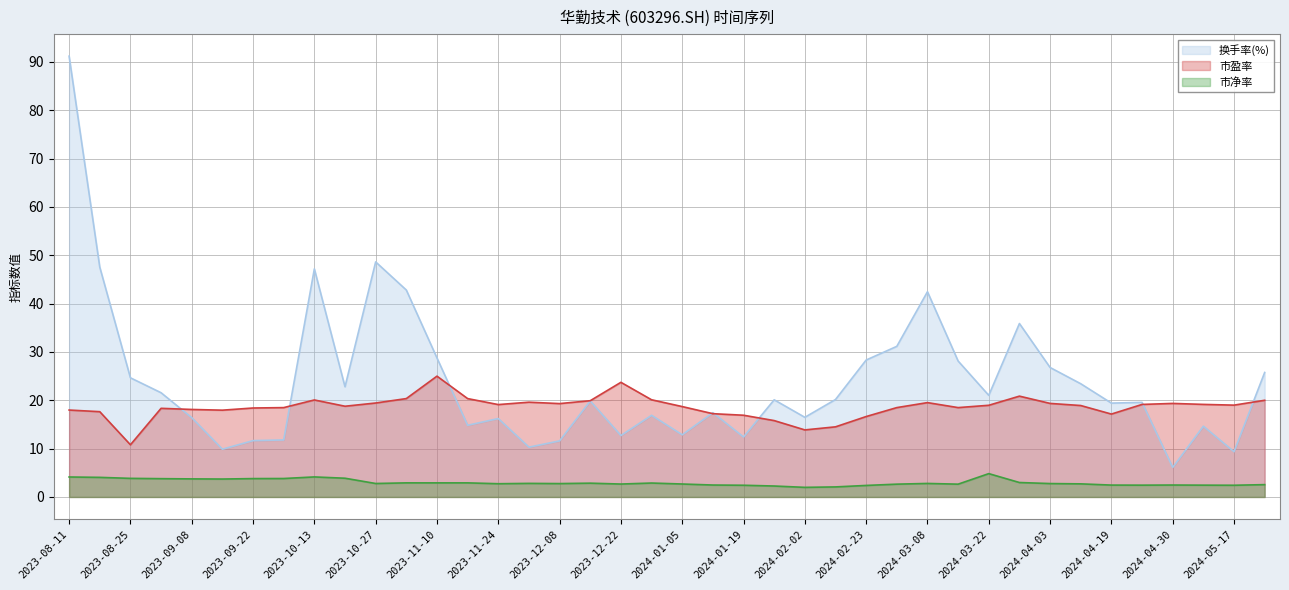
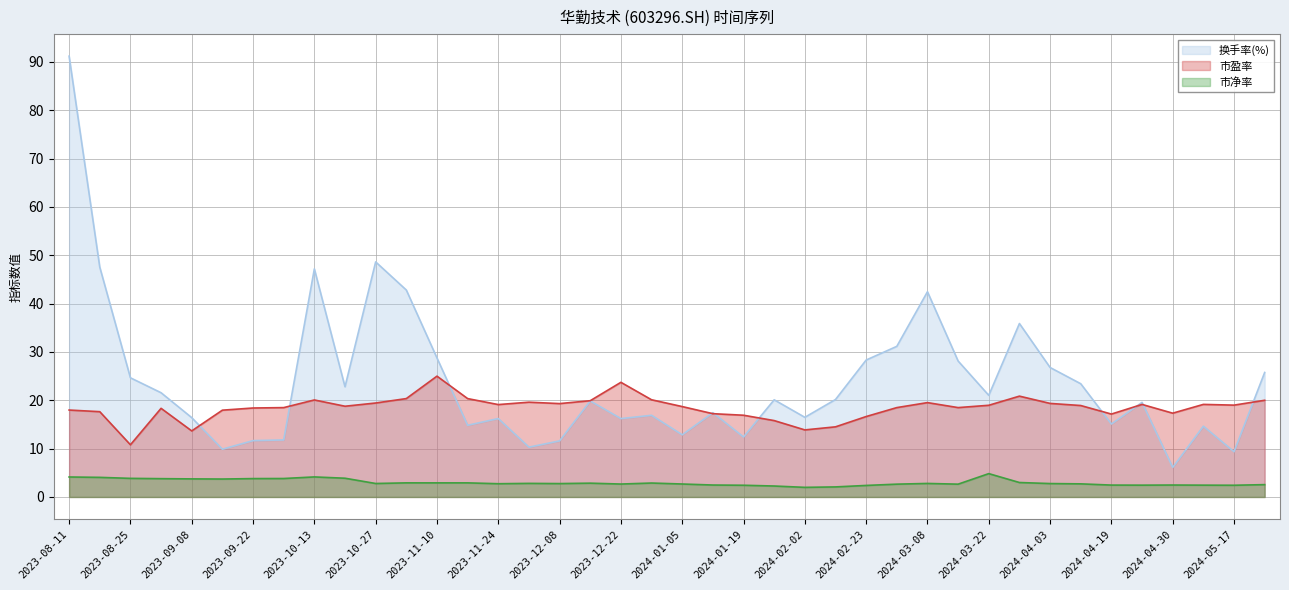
  {
    "换手率(%)": {
      "2023-08-11": 91,
      "2023-08-25": 25,
      "2023-09-08": 16,
      "2023-09-22": 12,
      "2023-10-13": 47,
      "2023-10-27": 49,
      "2023-11-10": 29,
      "2023-11-24": 16,
      "2023-12-08": 12,
-     "2023-12-22": 13,
+     "2023-12-22": 16,
      "2024-01-05": 13,
      "2024-01-19": 12,
      "2024-02-02": 16,
      "2024-02-23": 28,
      "2024-03-08": 42,
      "2024-03-22": 21,
      "2024-04-03": 27,
-     "2024-04-19": 19,
+     "2024-04-19": 15,
      "2024-04-30": 6,
      "2024-05-17": 9
    },
    "市盈率": {
      "2023-08-11": 18,
      "2023-08-25": 11,
-     "2023-09-08": 18,
+     "2023-09-08": 14,
      "2023-09-22": 18,
      "2023-10-13": 20,
      "2023-10-27": 19,
      "2023-11-10": 25,
      "2023-11-24": 19,
      "2023-12-08": 19,
      "2023-12-22": 24,
      "2024-01-05": 19,
      "2024-01-19": 17,
      "2024-02-02": 14,
      "2024-02-23": 17,
      "2024-03-08": 20,
      "2024-03-22": 19,
      "2024-04-03": 19,
      "2024-04-19": 17,
-     "2024-04-30": 19,
+     "2024-04-30": 17,
      "2024-05-17": 19
    },
    "市净率": {
      "2023-08-11": 4,
      "2023-08-25": 4,
      "2023-09-08": 4,
      "2023-09-22": 4,
      "2023-10-13": 4,
      "2023-10-27": 3,
      "2023-11-10": 3,
      "2023-11-24": 3,
      "2023-12-08": 3,
      "2023-12-22": 3,
      "2024-01-05": 3,
      "2024-01-19": 2,
      "2024-02-02": 2,
      "2024-02-23": 2,
      "2024-03-08": 3,
      "2024-03-22": 5,
      "2024-04-03": 3,
      "2024-04-19": 2,
      "2024-04-30": 2,
      "2024-05-17": 2
    }
  }
